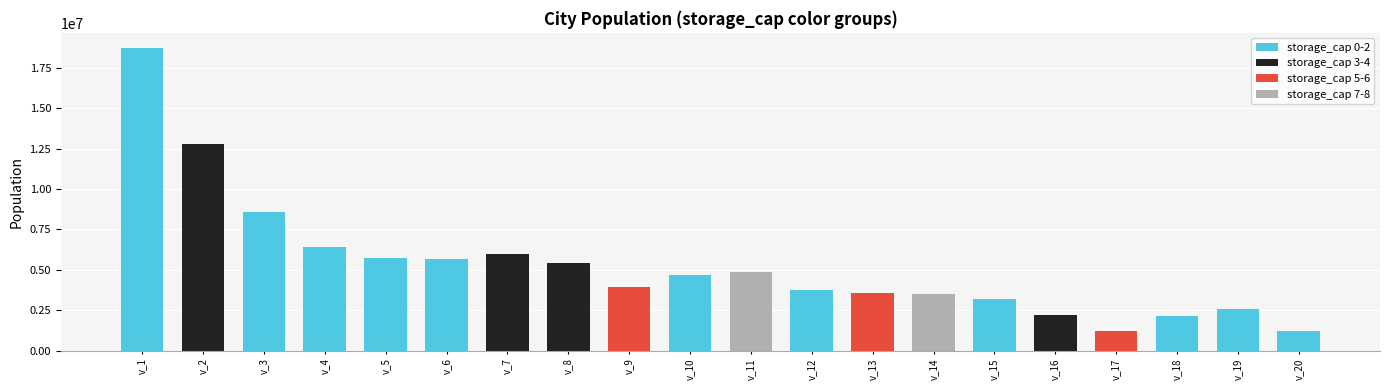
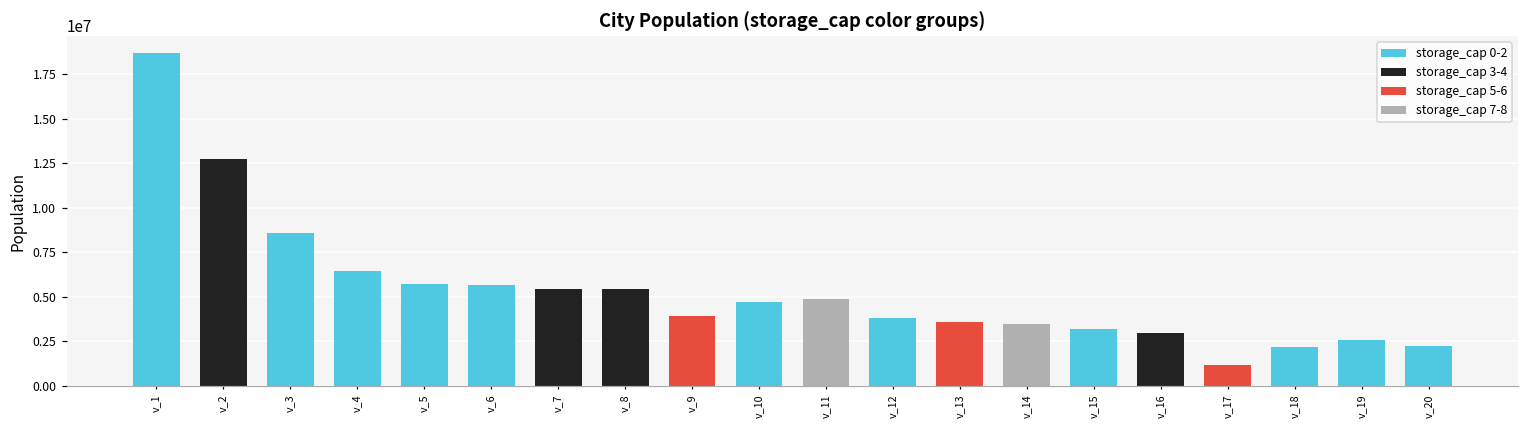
  {
    "v_1": 18700000,
    "v_2": 12800000,
    "v_3": 8600000,
    "v_4": 6400000,
    "v_5": 5700000,
    "v_6": 5600000,
-   "v_7": 6000000,
+   "v_7": 5500000,
    "v_8": 5400000,
    "v_9": 3900000,
    "v_10": 4700000,
    "v_11": 4900000,
    "v_12": 3800000,
    "v_13": 3600000,
    "v_14": 3500000,
    "v_15": 3200000,
-   "v_16": 2200000,
+   "v_16": 3000000,
    "v_17": 1200000,
    "v_18": 2200000,
    "v_19": 2600000,
-   "v_20": 1300000
+   "v_20": 2200000
  }
